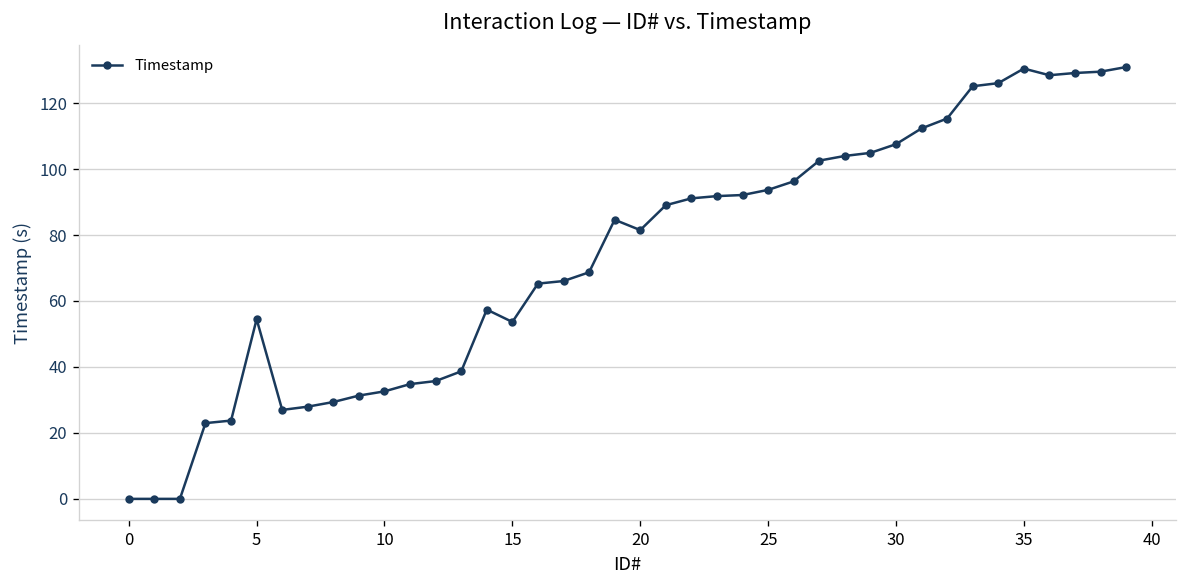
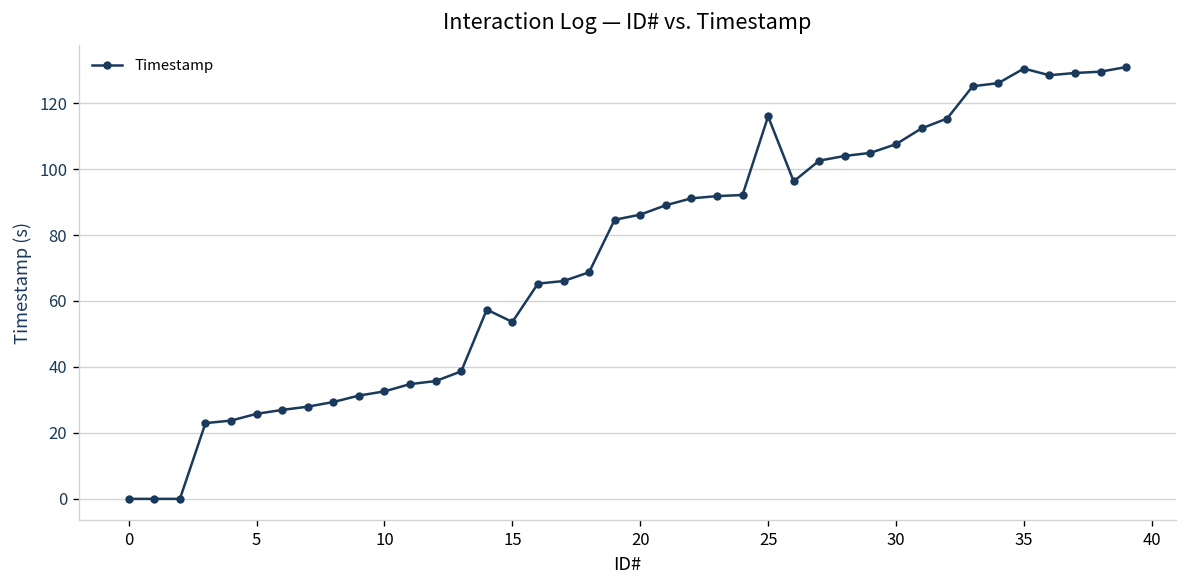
  {
    "0": 0,
-   "5": 54,
+   "5": 26,
    "10": 33,
    "15": 54,
-   "20": 82,
-   "25": 94,
+   "20": 86,
+   "25": 116,
    "30": 108,
    "35": 130
  }
